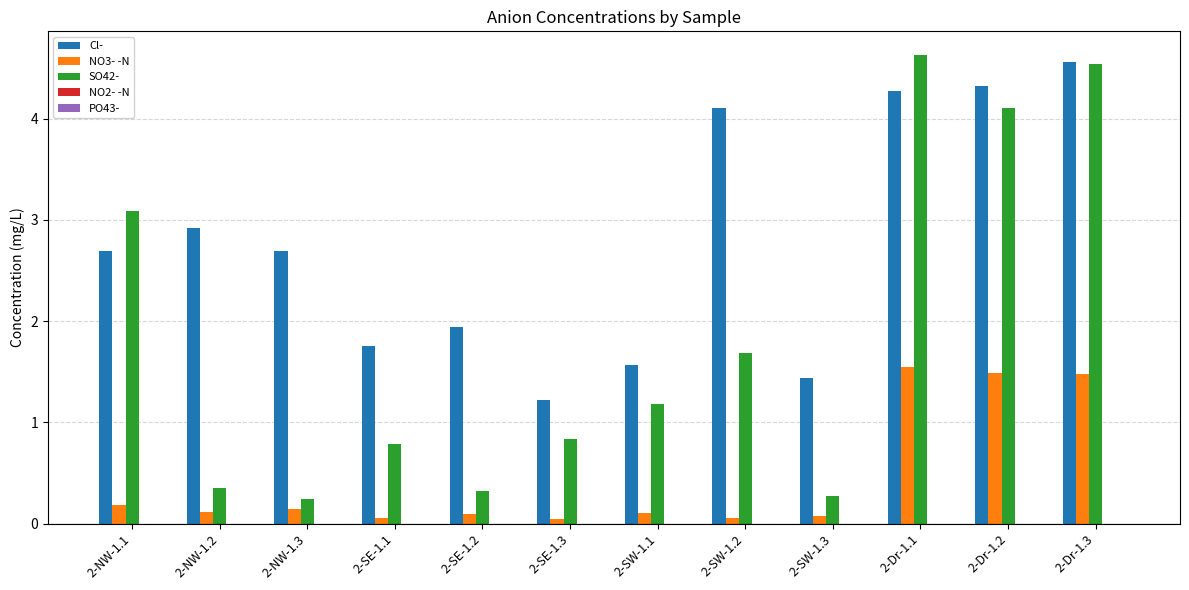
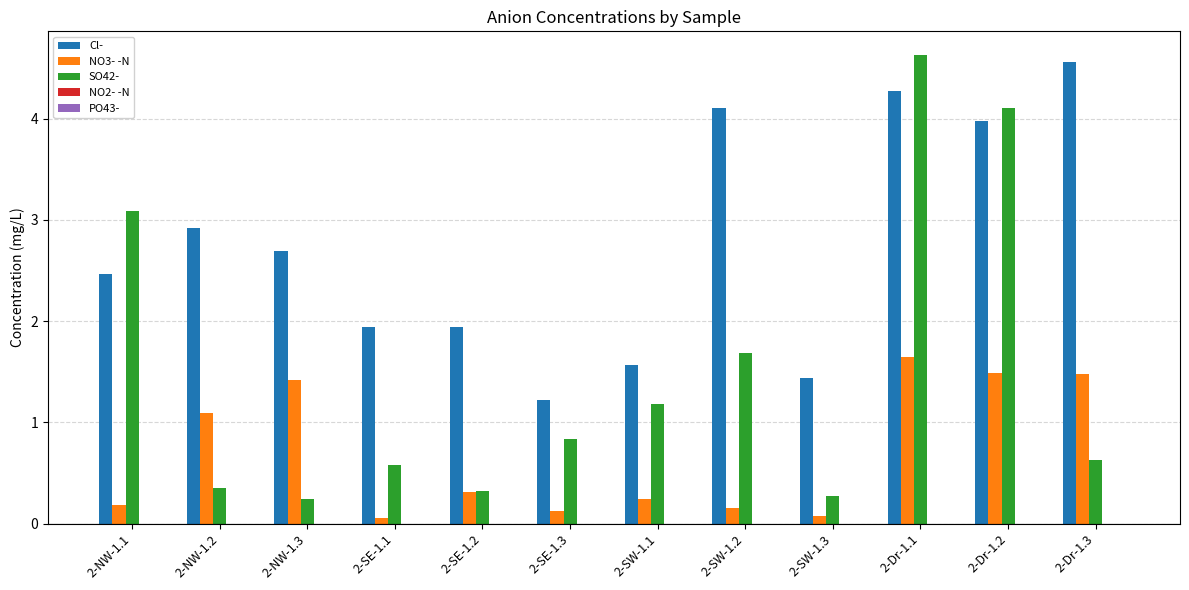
  {
    "Cl-": {
-     "2-NW-1.1": 2.70,
+     "2-NW-1.1": 2.46,
      "2-NW-1.2": 2.92,
      "2-NW-1.3": 2.69,
-     "2-SE-1.1": 1.76,
+     "2-SE-1.1": 1.94,
      "2-SE-1.2": 1.94,
      "2-SE-1.3": 1.22,
      "2-SW-1.1": 1.57,
      "2-SW-1.2": 4.11,
      "2-SW-1.3": 1.44,
      "2-Dr-1.1": 4.27,
-     "2-Dr-1.2": 4.32,
+     "2-Dr-1.2": 3.98,
      "2-Dr-1.3": 4.56
    },
    "NO3- -N": {
      "2-NW-1.1": 0.18,
-     "2-NW-1.2": 0.12,
-     "2-NW-1.3": 0.14,
+     "2-NW-1.2": 1.09,
+     "2-NW-1.3": 1.42,
      "2-SE-1.1": 0.06,
-     "2-SE-1.2": 0.10,
-     "2-SE-1.3": 0.04,
-     "2-SW-1.1": 0.10,
-     "2-SW-1.2": 0.05,
+     "2-SE-1.2": 0.31,
+     "2-SE-1.3": 0.12,
+     "2-SW-1.1": 0.24,
+     "2-SW-1.2": 0.15,
      "2-SW-1.3": 0.08,
-     "2-Dr-1.1": 1.54,
+     "2-Dr-1.1": 1.65,
      "2-Dr-1.2": 1.48,
      "2-Dr-1.3": 1.48
    },
    "SO42-": {
      "2-NW-1.1": 3.09,
      "2-NW-1.2": 0.35,
      "2-NW-1.3": 0.24,
-     "2-SE-1.1": 0.79,
+     "2-SE-1.1": 0.58,
      "2-SE-1.2": 0.33,
      "2-SE-1.3": 0.83,
      "2-SW-1.1": 1.18,
      "2-SW-1.2": 1.68,
      "2-SW-1.3": 0.27,
      "2-Dr-1.1": 4.63,
      "2-Dr-1.2": 4.10,
-     "2-Dr-1.3": 4.54
+     "2-Dr-1.3": 0.63
    },
    "NO2- -N": {
      "2-NW-1.1": 0.00,
      "2-NW-1.2": 0.00,
      "2-NW-1.3": 0.00,
      "2-SE-1.1": 0.00,
      "2-SE-1.2": 0.00,
      "2-SE-1.3": 0.00,
      "2-SW-1.1": 0.00,
      "2-SW-1.2": 0.00,
      "2-SW-1.3": 0.00,
      "2-Dr-1.1": 0.00,
      "2-Dr-1.2": 0.00,
      "2-Dr-1.3": 0.00
    },
    "PO43-": {
      "2-NW-1.1": 0.00,
      "2-NW-1.2": 0.00,
      "2-NW-1.3": 0.00,
      "2-SE-1.1": 0.00,
      "2-SE-1.2": 0.00,
      "2-SE-1.3": 0.00,
      "2-SW-1.1": 0.00,
      "2-SW-1.2": 0.00,
      "2-SW-1.3": 0.00,
      "2-Dr-1.1": 0.00,
      "2-Dr-1.2": 0.00,
      "2-Dr-1.3": 0.00
    }
  }
